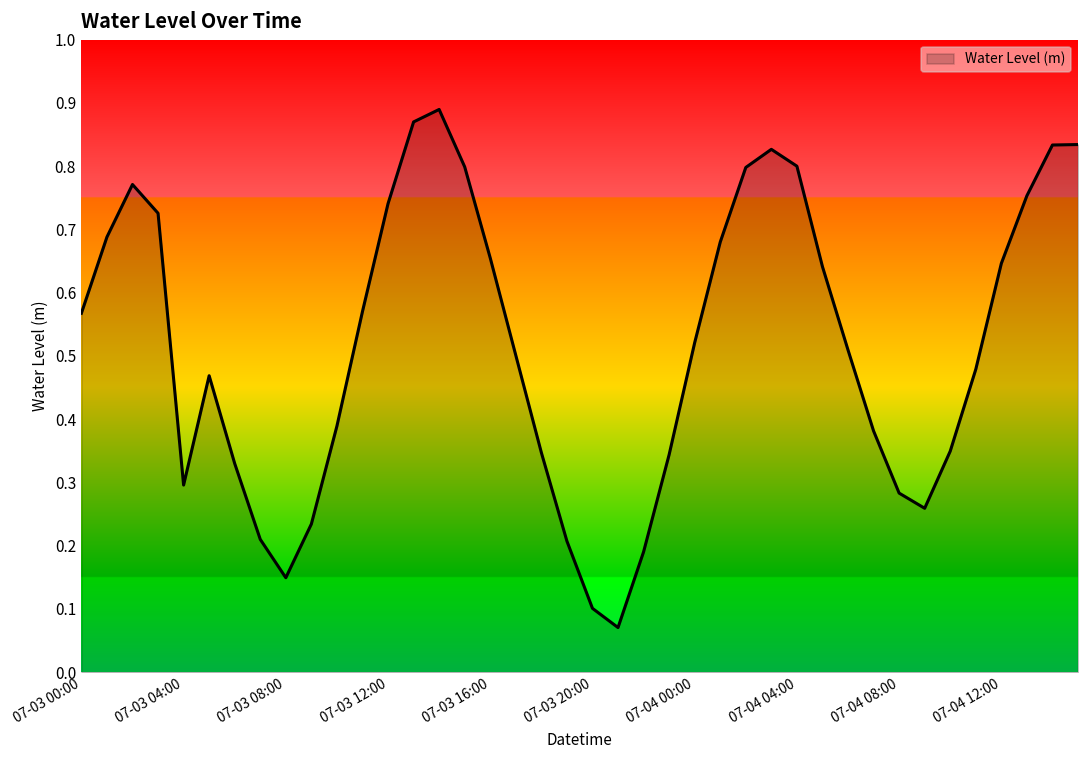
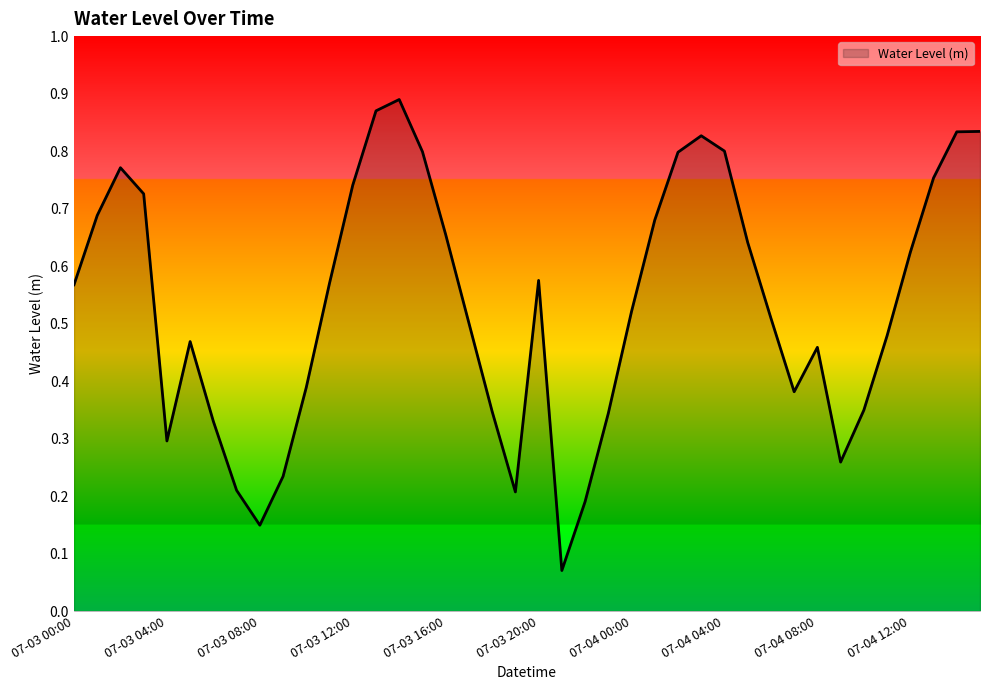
  {
    "07-03 00:00": 0.57,
    "07-03 04:00": 0.30,
    "07-03 08:00": 0.15,
    "07-03 12:00": 0.74,
    "07-03 16:00": 0.65,
-   "07-03 20:00": 0.10,
+   "07-03 20:00": 0.58,
    "07-04 00:00": 0.52,
    "07-04 04:00": 0.80,
-   "07-04 08:00": 0.28,
-   "07-04 12:00": 0.65
+   "07-04 08:00": 0.46,
+   "07-04 12:00": 0.62
  }
